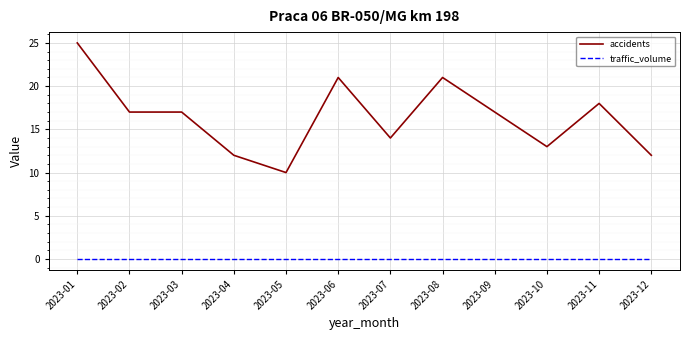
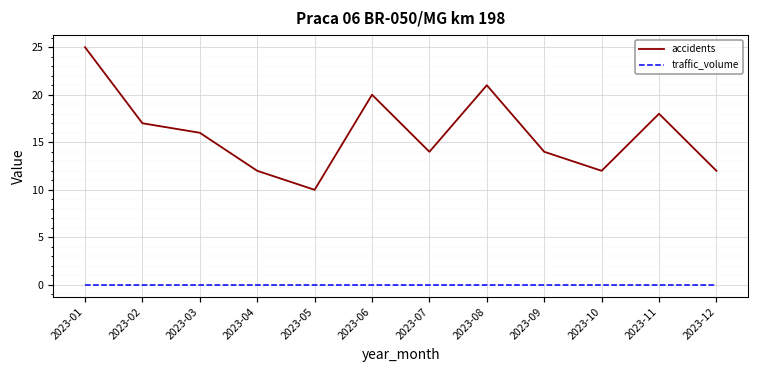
  {
    "accidents": {
      "2023-01": 25,
      "2023-02": 17,
-     "2023-03": 17,
+     "2023-03": 16,
      "2023-04": 12,
      "2023-05": 10,
-     "2023-06": 21,
+     "2023-06": 20,
      "2023-07": 14,
      "2023-08": 21,
-     "2023-09": 17,
-     "2023-10": 13,
+     "2023-09": 14,
+     "2023-10": 12,
      "2023-11": 18,
      "2023-12": 12
    },
    "traffic_volume": {
      "2023-01": 0,
      "2023-02": 0,
      "2023-03": 0,
      "2023-04": 0,
      "2023-05": 0,
      "2023-06": 0,
      "2023-07": 0,
      "2023-08": 0,
      "2023-09": 0,
      "2023-10": 0,
      "2023-11": 0,
      "2023-12": 0
    }
  }
